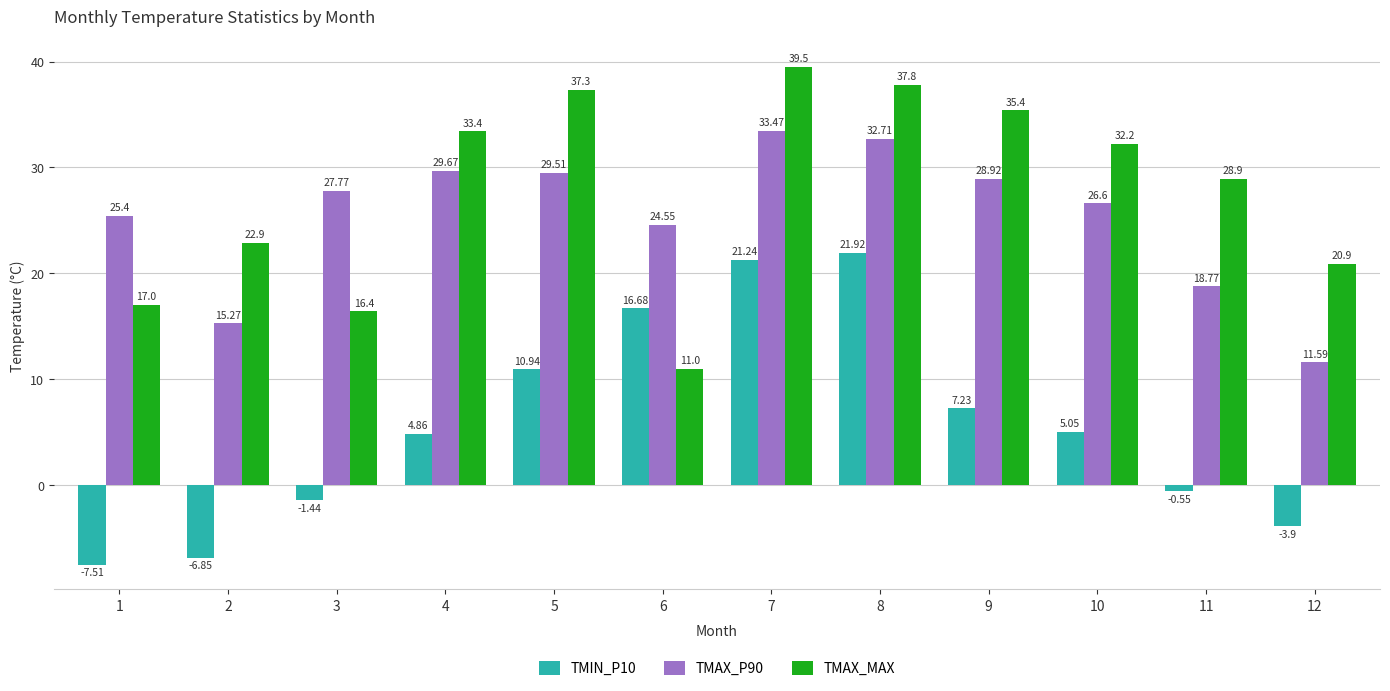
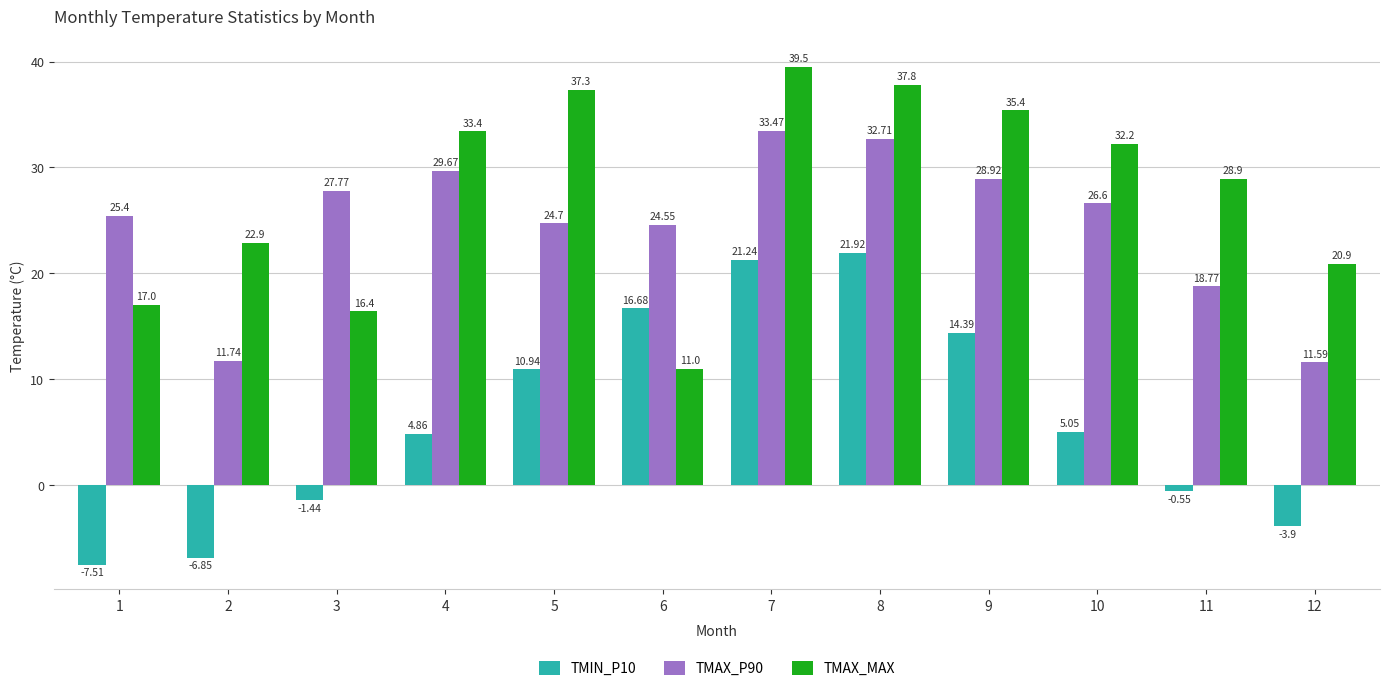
  {
    "TMIN_P10": {
      "1": -7.51,
      "2": -6.85,
      "3": -1.44,
      "4": 4.86,
      "5": 10.94,
      "6": 16.68,
      "7": 21.24,
      "8": 21.92,
-     "9": 7.23,
+     "9": 14.39,
      "10": 5.05,
      "11": -0.55,
      "12": -3.9
    },
    "TMAX_P90": {
      "1": 25.4,
-     "2": 15.27,
+     "2": 11.74,
      "3": 27.77,
      "4": 29.67,
-     "5": 29.51,
+     "5": 24.7,
      "6": 24.55,
      "7": 33.47,
      "8": 32.71,
      "9": 28.92,
      "10": 26.6,
      "11": 18.77,
      "12": 11.59
    },
    "TMAX_MAX": {
      "1": 17.0,
      "2": 22.9,
      "3": 16.4,
      "4": 33.4,
      "5": 37.3,
      "6": 11.0,
      "7": 39.5,
      "8": 37.8,
      "9": 35.4,
      "10": 32.2,
      "11": 28.9,
      "12": 20.9
    }
  }
